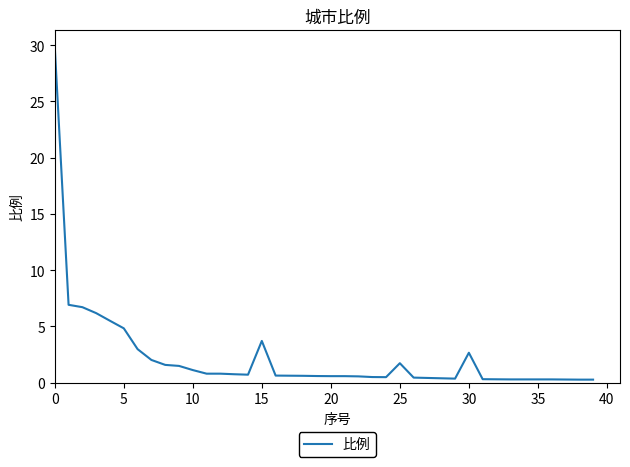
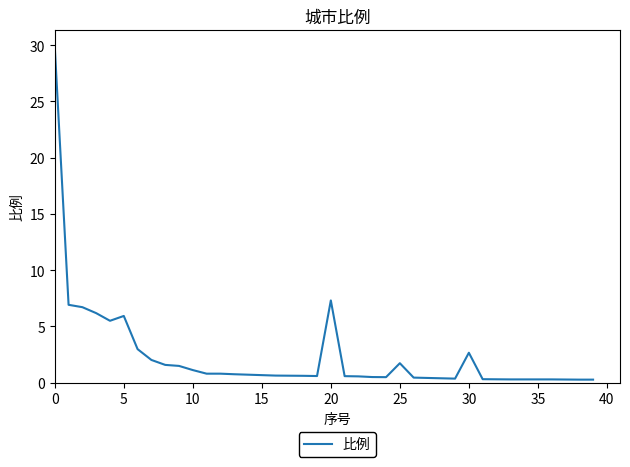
  {
    "0": 29.8,
-   "5": 4.8,
+   "5": 5.9,
    "10": 1.1,
-   "15": 3.7,
-   "20": 0.6,
+   "15": 0.7,
+   "20": 7.3,
    "25": 1.7,
    "30": 2.7,
    "35": 0.3
  }
